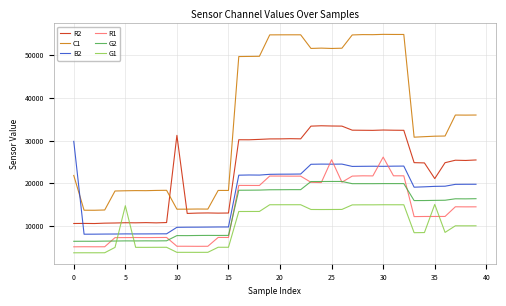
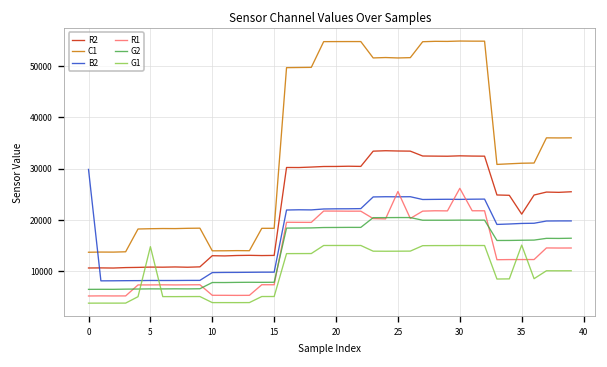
  {
    "R2": {
      "0": 11000,
      "5": 11000,
-     "10": 31000,
+     "10": 13000,
      "15": 13000,
      "20": 30000,
      "25": 33000,
      "30": 32000,
      "35": 21000
    },
    "C1": {
-     "0": 22000,
+     "0": 14000,
      "5": 18000,
      "10": 14000,
      "15": 18000,
      "20": 55000,
      "25": 52000,
      "30": 55000,
      "35": 31000
    },
    "B2": {
      "0": 30000,
      "5": 8000,
      "10": 10000,
      "15": 10000,
      "25": 24000,
      "30": 24000,
      "35": 19000
    },
    "R1": {
      "0": 5000,
      "5": 7000,
      "10": 5000,
      "25": 26000,
      "30": 26000,
      "35": 12000
    },
    "G2": {
      "0": 6000,
      "5": 7000,
      "10": 8000,
      "20": 19000,
      "25": 20000,
      "30": 20000,
      "35": 16000
    },
    "G1": {
      "0": 4000,
      "5": 15000,
      "10": 4000,
      "15": 5000,
      "20": 15000,
      "25": 14000,
      "30": 15000,
      "35": 15000
    }
  }
